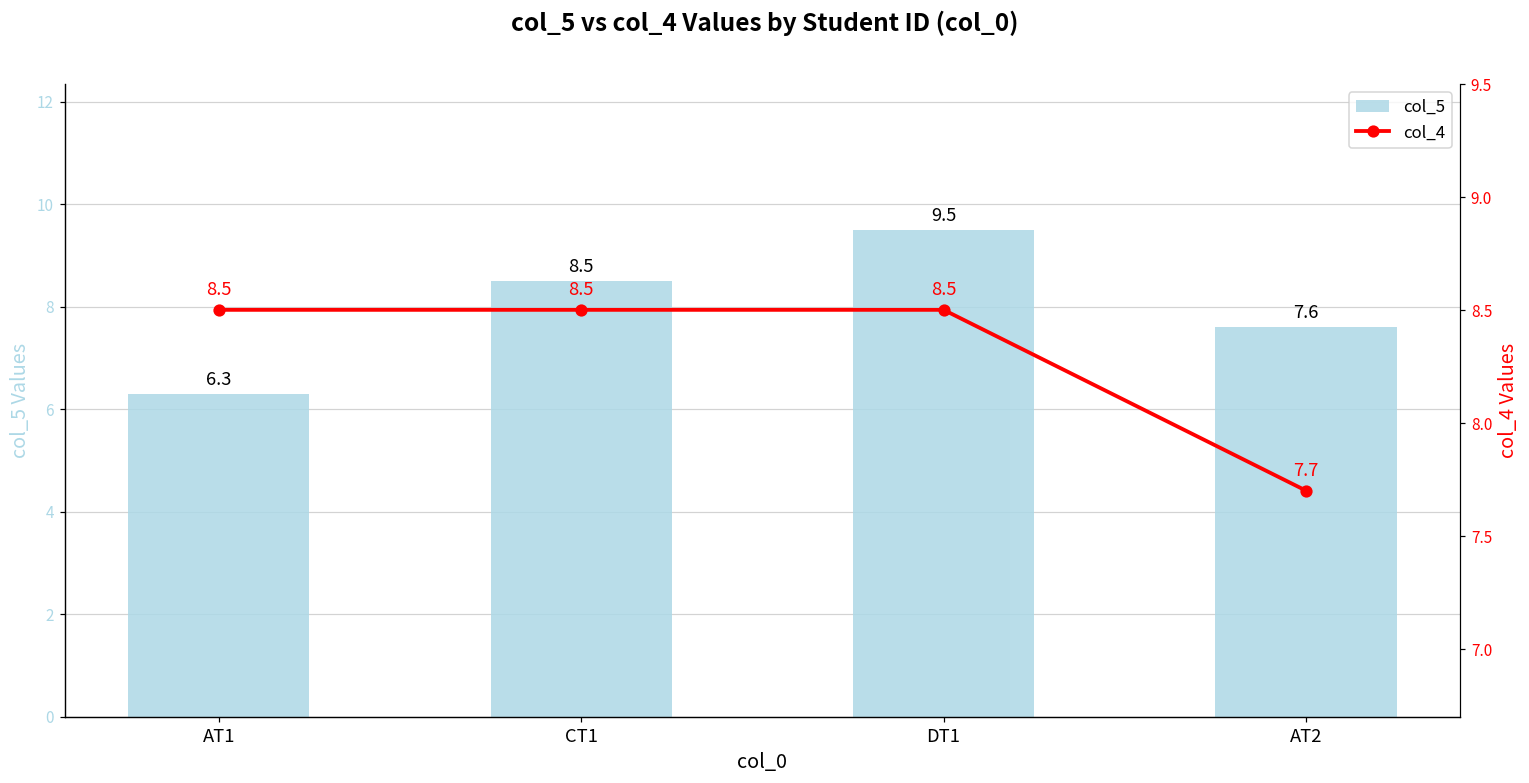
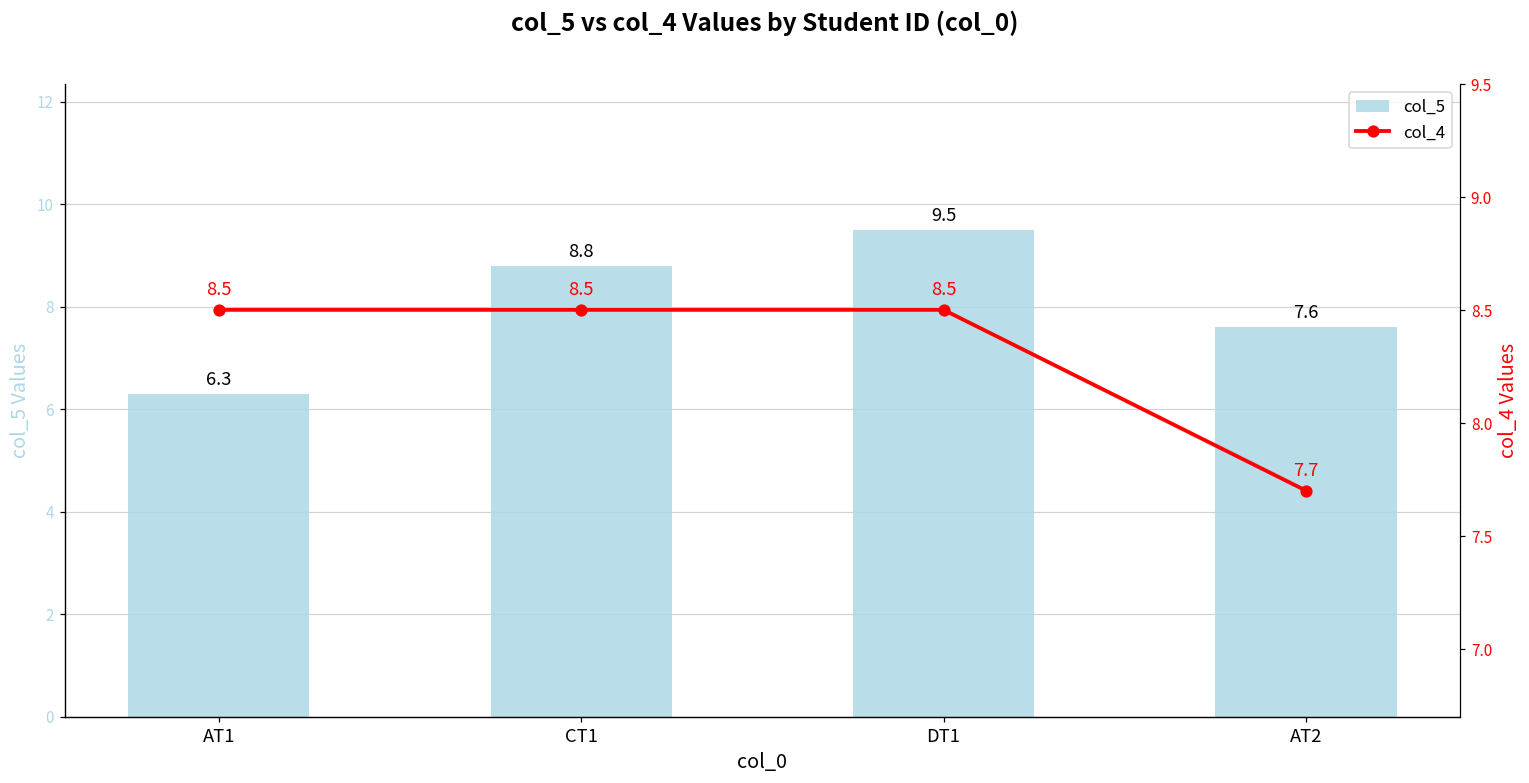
  {
    "col_5": {
      "AT1": 6.3,
-     "CT1": 8.5,
+     "CT1": 8.8,
      "DT1": 9.5,
      "AT2": 7.6
    },
    "col_4": {
      "AT1": 8.5,
      "DT1": 8.5,
      "AT2": 7.7
    }
  }
